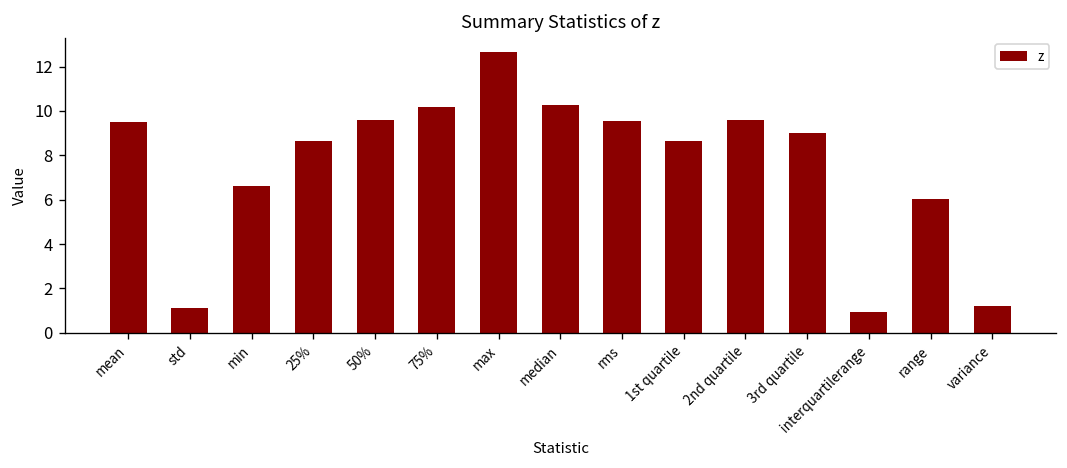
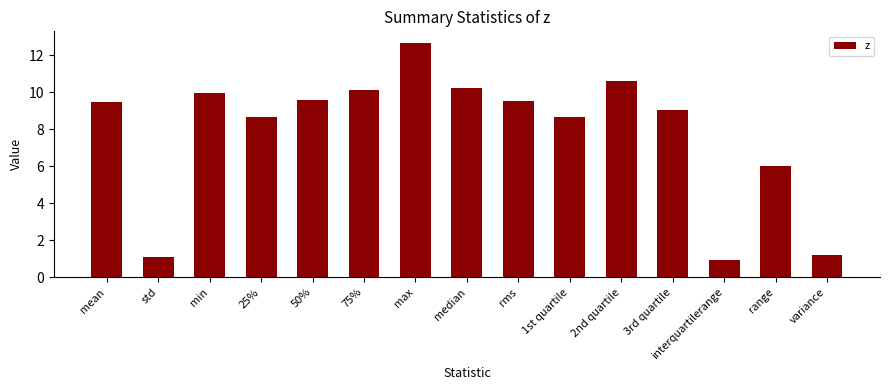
  {
    "mean": 9.5,
    "std": 1.1,
-   "min": 6.6,
+   "min": 10.0,
    "25%": 8.6,
    "50%": 9.6,
    "75%": 10.2,
    "max": 12.7,
    "median": 10.3,
    "rms": 9.5,
    "1st quartile": 8.6,
-   "2nd quartile": 9.6,
+   "2nd quartile": 10.6,
    "3rd quartile": 9.0,
    "interquartilerange": 0.9,
    "range": 6.0,
    "variance": 1.2
  }
